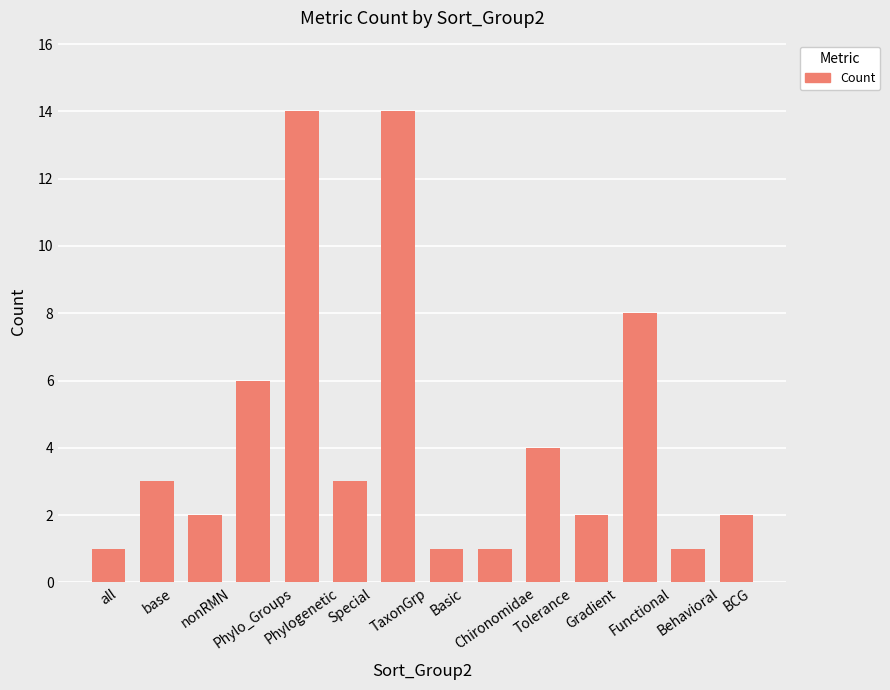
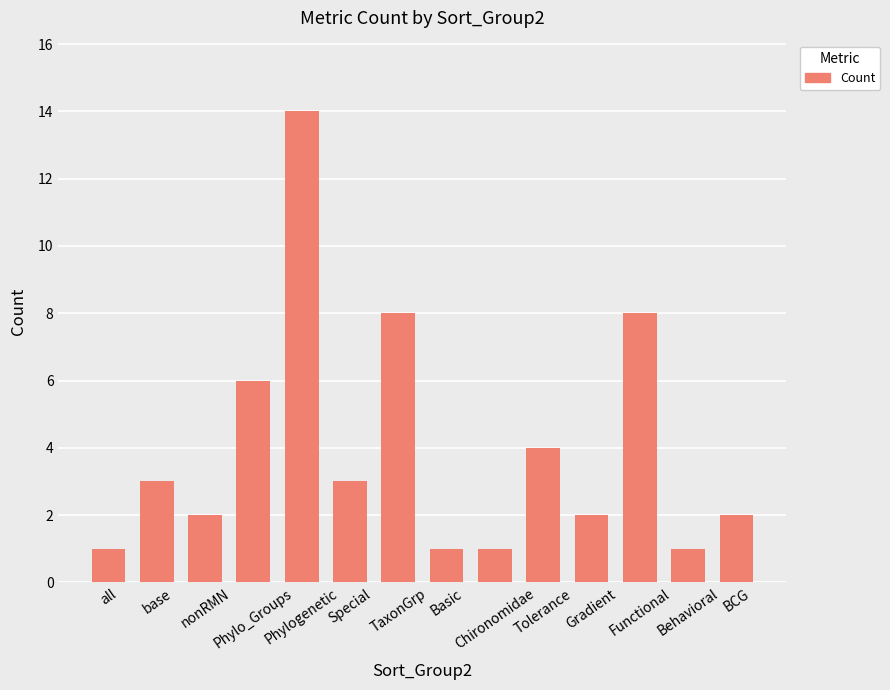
  {
    "all": 1,
    "base": 3,
    "nonRMN": 2,
    "Phylo_Groups": 6,
    "Phylogenetic": 14,
    "Special": 3,
-   "TaxonGrp": 14,
+   "TaxonGrp": 8,
    "Basic": 1,
    "Chironomidae": 1,
    "Tolerance": 4,
    "Gradient": 2,
    "Functional": 8,
    "Behavioral": 1,
    "BCG": 2
  }
